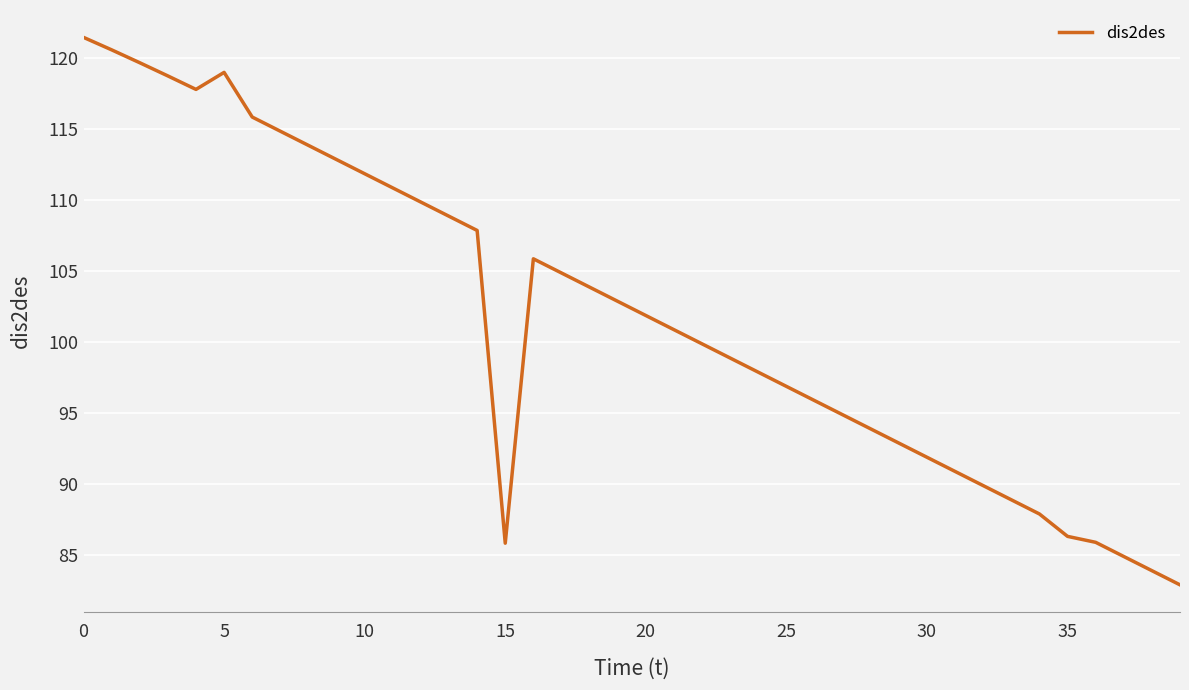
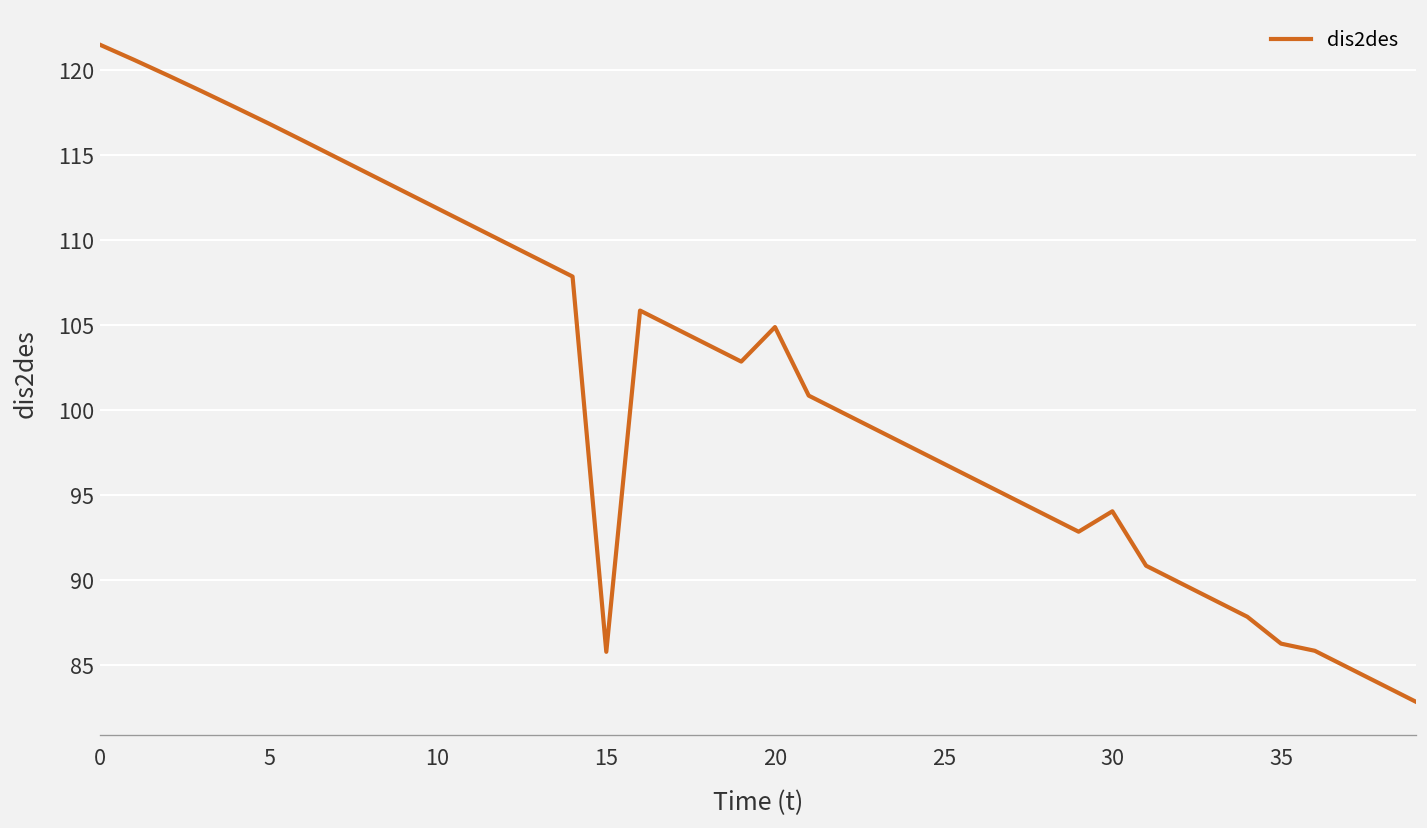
  {
    "0": 121.5,
-   "5": 119.0,
+   "5": 116.9,
    "10": 111.9,
    "15": 85.8,
-   "20": 101.9,
+   "20": 104.9,
    "25": 96.9,
-   "30": 91.9,
+   "30": 94.1,
    "35": 86.3
  }
